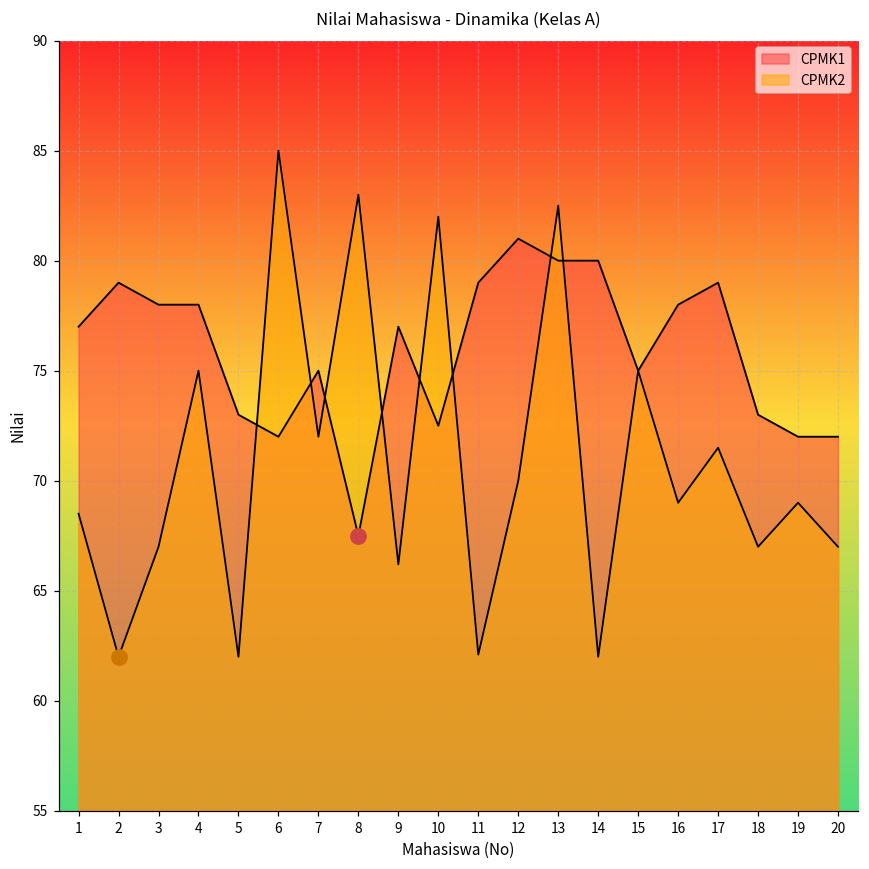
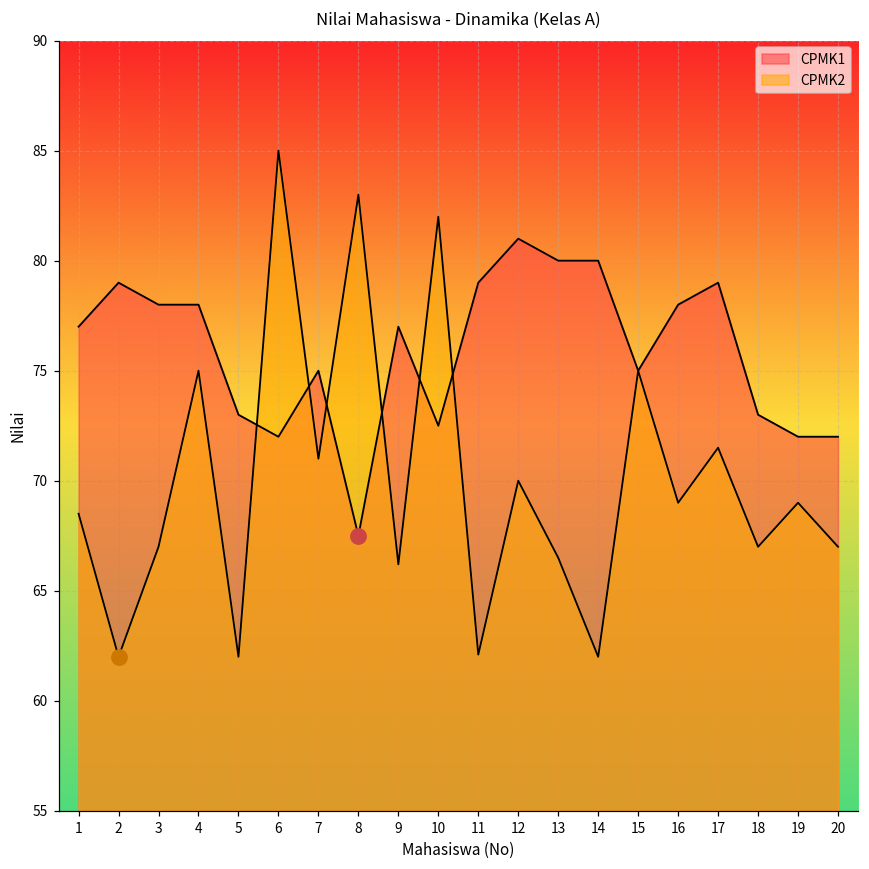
  {
    "CPMK2": {
      "1": 68.5,
      "3": 67.0,
      "4": 75.0,
      "5": 62.0,
      "6": 85.0,
-     "7": 72,
+     "7": 71,
      "8": 83.0,
      "9": 66.2,
      "10": 82.0,
      "11": 62.1,
      "12": 70.0,
-     "13": 82.5,
+     "13": 66.5,
      "14": 62.0,
      "16": 69.0,
      "17": 71.5,
      "18": 67.0,
      "19": 69.0,
      "20": 67.0
    }
  }
